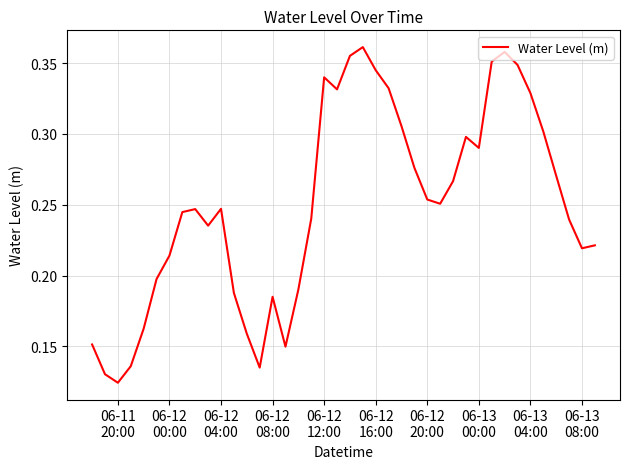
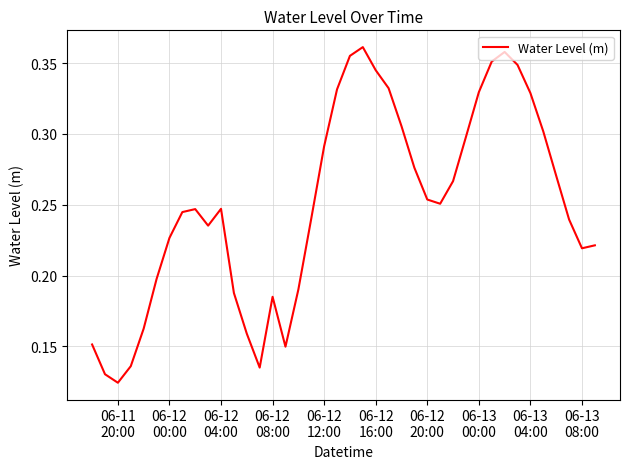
  {
    "06-11 20:00": 0.124,
-   "06-12 00:00": 0.214,
+   "06-12 00:00": 0.227,
    "06-12 04:00": 0.247,
    "06-12 08:00": 0.185,
-   "06-12 12:00": 0.340,
+   "06-12 12:00": 0.291,
    "06-12 16:00": 0.345,
    "06-12 20:00": 0.254,
-   "06-13 00:00": 0.290,
+   "06-13 00:00": 0.330,
    "06-13 04:00": 0.329,
    "06-13 08:00": 0.219
  }
